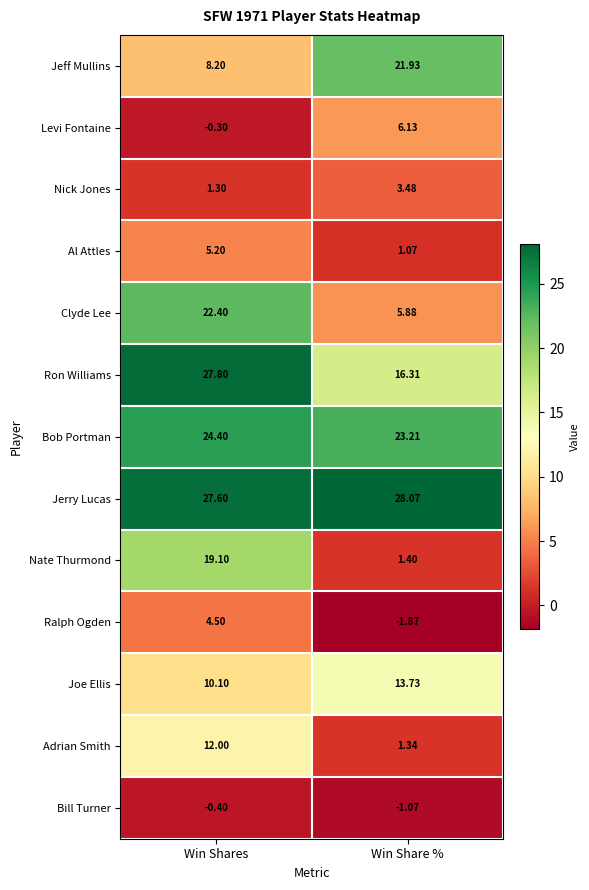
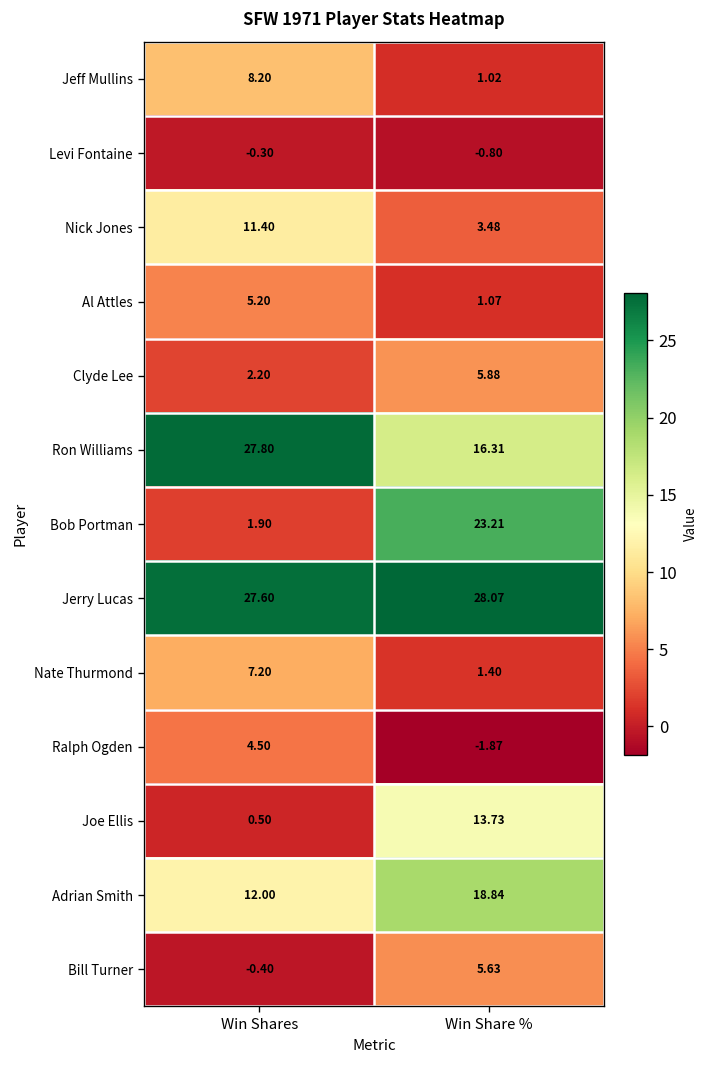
  {
    "Jeff Mullins": {
      "Win Shares": 8.20,
-     "Win Share %": 21.93
+     "Win Share %": 1.02
    },
    "Levi Fontaine": {
      "Win Shares": -0.30,
-     "Win Share %": 6.13
+     "Win Share %": -0.80
    },
    "Nick Jones": {
-     "Win Shares": 1.30,
+     "Win Shares": 11.40,
      "Win Share %": 3.48
    },
    "Al Attles": {
      "Win Shares": 5.20,
      "Win Share %": 1.07
    },
    "Clyde Lee": {
-     "Win Shares": 22.40,
+     "Win Shares": 2.20,
      "Win Share %": 5.88
    },
    "Ron Williams": {
      "Win Shares": 27.80,
      "Win Share %": 16.31
    },
    "Bob Portman": {
-     "Win Shares": 24.40,
+     "Win Shares": 1.90,
      "Win Share %": 23.21
    },
    "Jerry Lucas": {
      "Win Shares": 27.60,
      "Win Share %": 28.07
    },
    "Nate Thurmond": {
-     "Win Shares": 19.10,
+     "Win Shares": 7.20,
      "Win Share %": 1.40
    },
    "Ralph Ogden": {
      "Win Shares": 4.50,
      "Win Share %": -1.87
    },
    "Joe Ellis": {
-     "Win Shares": 10.10,
+     "Win Shares": 0.50,
      "Win Share %": 13.73
    },
    "Adrian Smith": {
      "Win Shares": 12.00,
-     "Win Share %": 1.34
+     "Win Share %": 18.84
    },
    "Bill Turner": {
      "Win Shares": -0.40,
-     "Win Share %": -1.07
+     "Win Share %": 5.63
    }
  }
